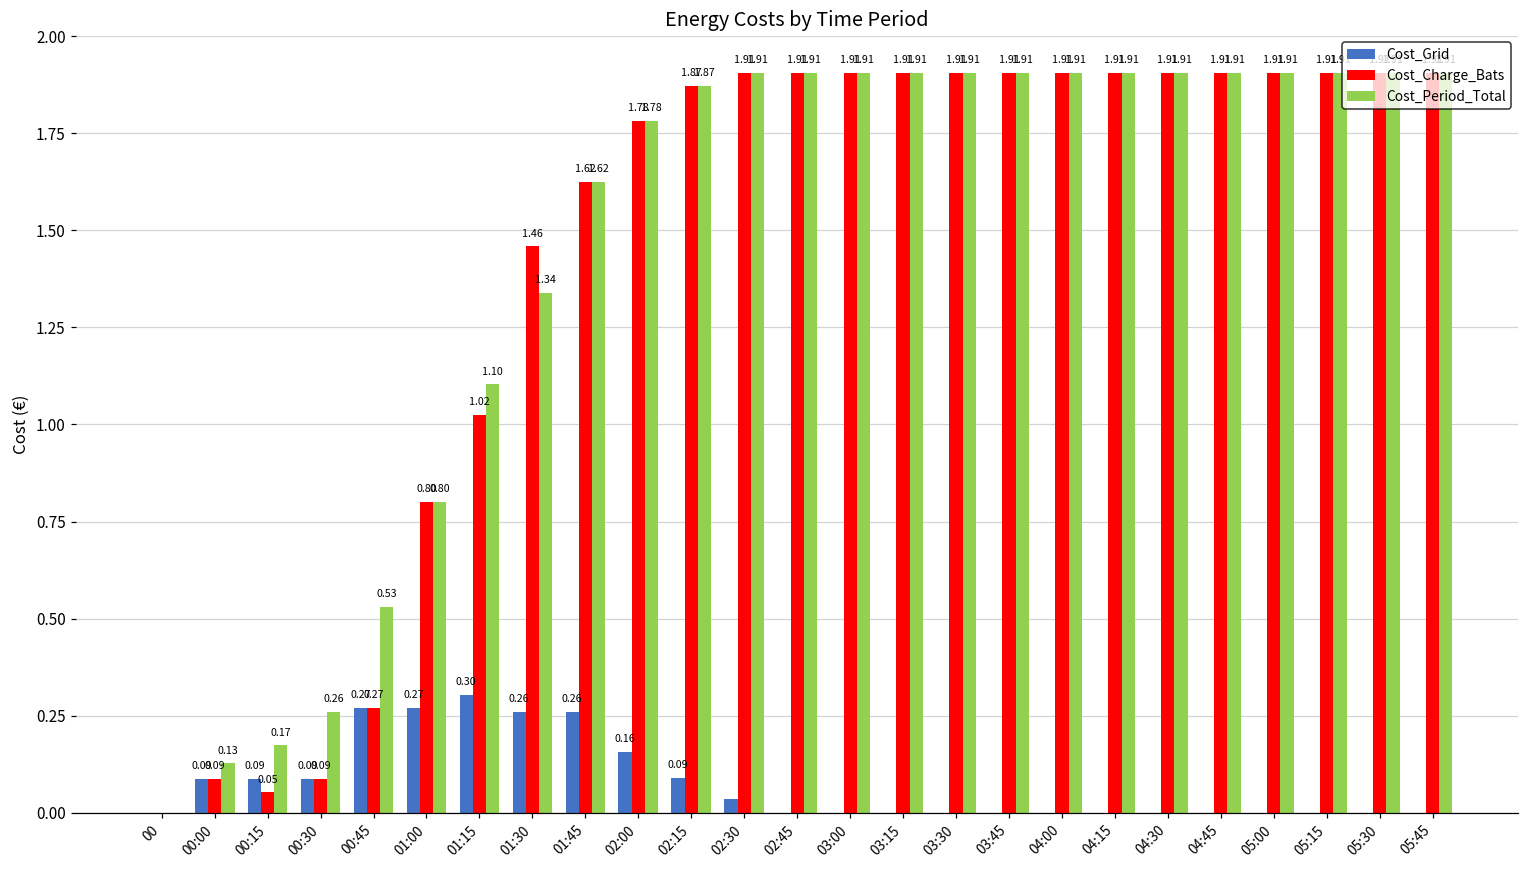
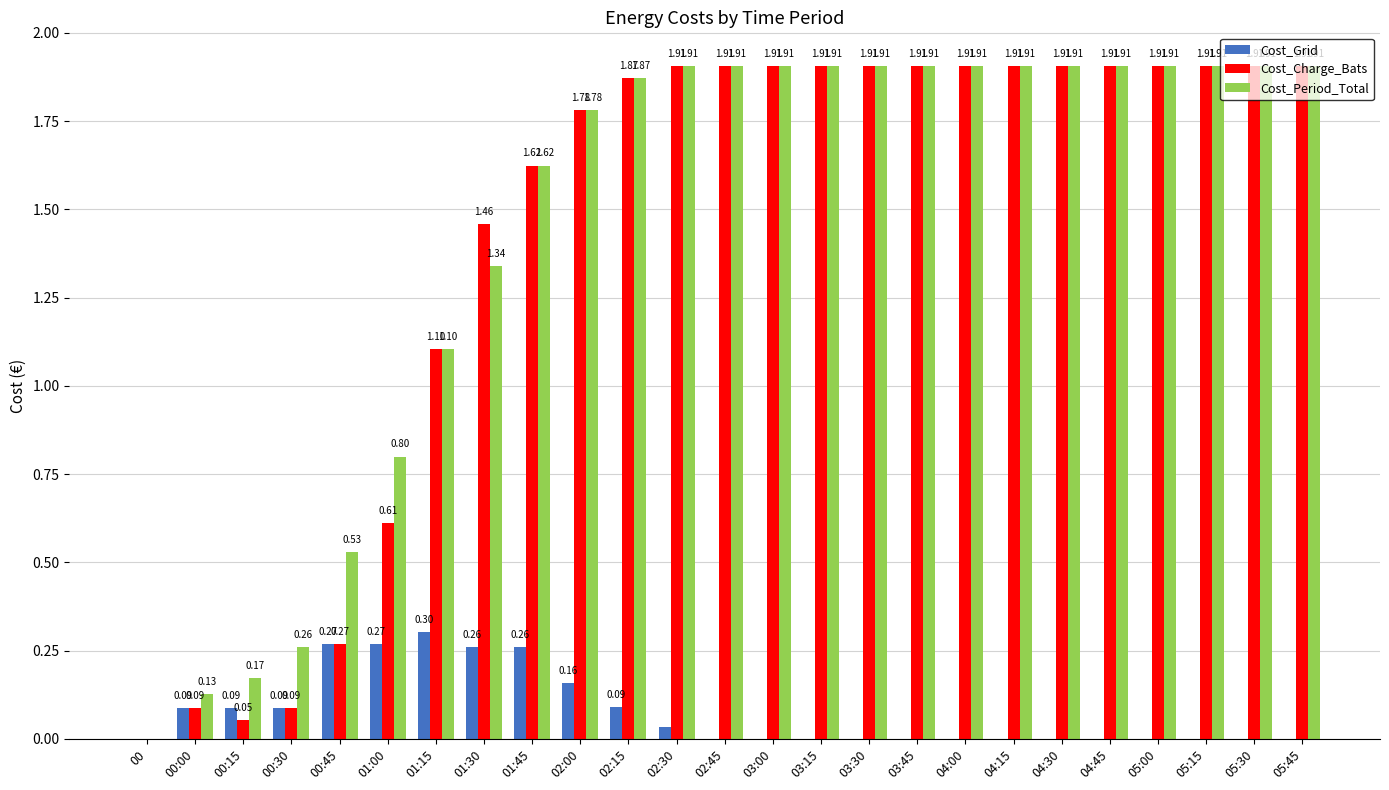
  {
    "Cost_Grid": {
      "00:15": 0.09,
      "01:00": 0.27,
      "01:15": 0.30,
      "01:30": 0.26,
      "01:45": 0.26,
      "02:00": 0.16,
      "02:15": 0.09
    },
    "Cost_Charge_Bats": {
      "00:15": 0.05,
-     "01:00": 0.80,
-     "01:15": 1.02,
+     "01:00": 0.61,
+     "01:15": 1.10,
      "01:30": 1.46
    },
    "Cost_Period_Total": {
      "00:00": 0.13,
      "00:15": 0.17,
      "00:30": 0.26,
      "00:45": 0.53,
      "01:15": 1.10,
      "01:30": 1.34
    }
  }
